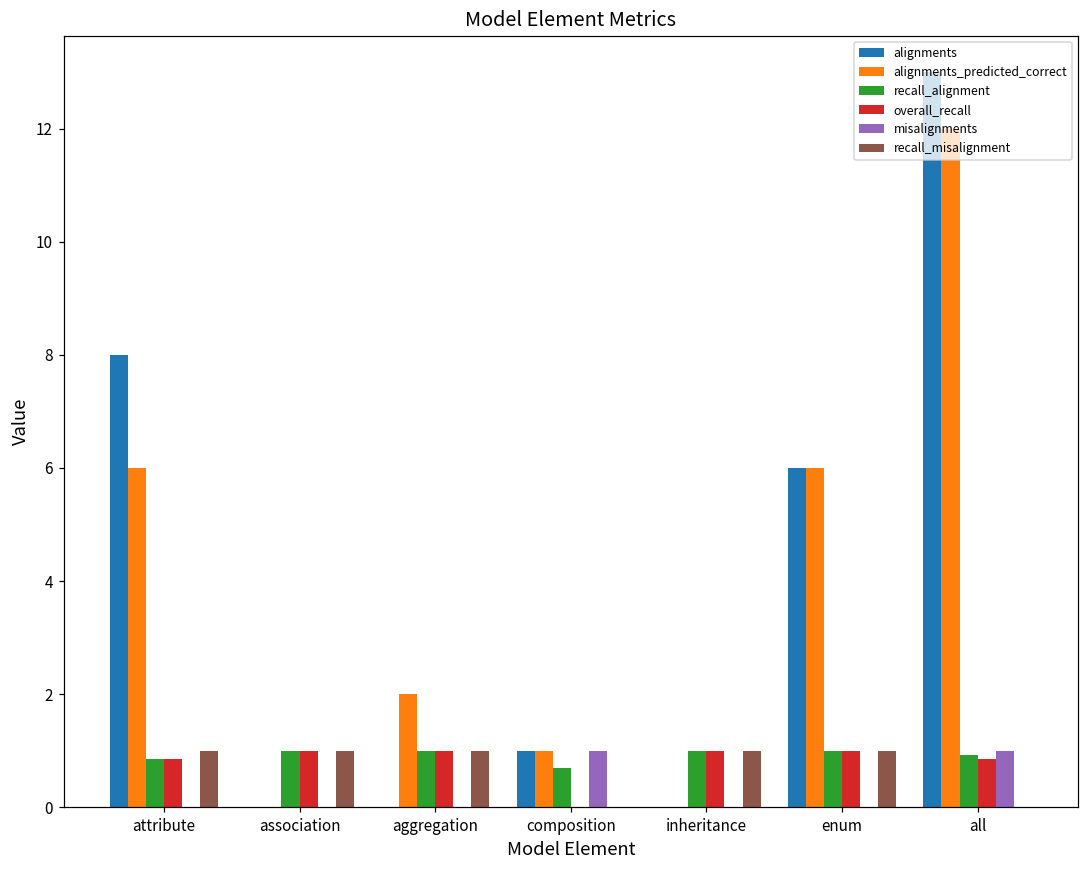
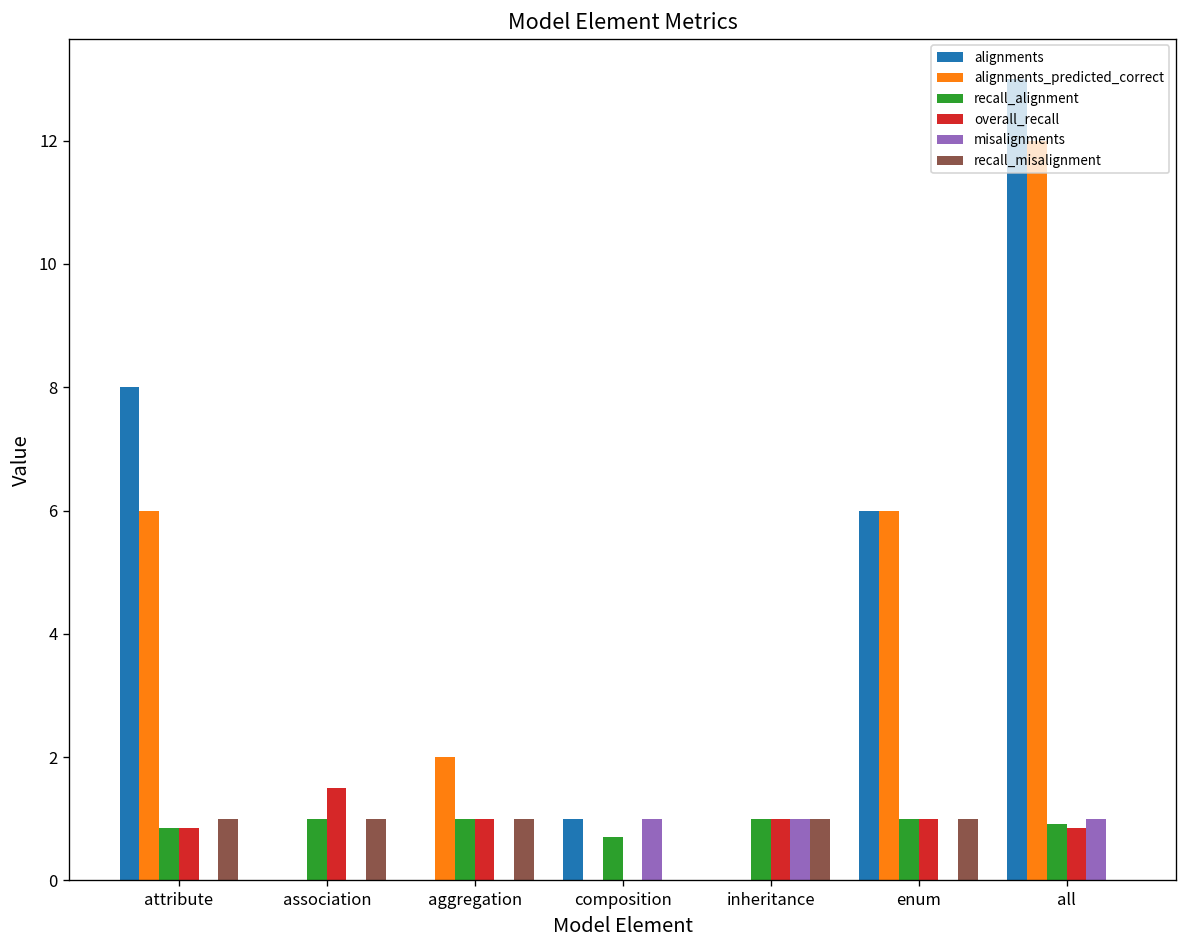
  {
    "alignments": {
      "attribute": 8.0,
      "association": 0.0,
      "aggregation": 0.0,
      "composition": 1.0,
      "inheritance": 0.0,
      "enum": 6.0
    },
    "alignments_predicted_correct": {
      "attribute": 6,
      "association": 0,
      "aggregation": 2,
-     "composition": 1,
+     "composition": 0,
      "inheritance": 0,
      "enum": 6
    },
    "recall_alignment": {
      "attribute": 0.9,
      "association": 1.0,
      "aggregation": 1.0,
      "composition": 0.7,
      "inheritance": 1.0,
      "enum": 1.0,
      "all": 0.9
    },
    "overall_recall": {
      "attribute": 0.9,
-     "association": 1.0,
+     "association": 1.5,
      "aggregation": 1.0,
      "composition": 0.0,
      "inheritance": 1.0,
      "enum": 1.0,
      "all": 0.9
    },
    "misalignments": {
      "attribute": 0,
      "association": 0,
      "aggregation": 0,
      "composition": 1,
-     "inheritance": 0,
+     "inheritance": 1,
      "enum": 0,
      "all": 1
    },
    "recall_misalignment": {
      "attribute": 1.0,
      "association": 1.0,
      "aggregation": 1.0,
      "composition": 0.0,
      "inheritance": 1.0,
      "enum": 1.0,
      "all": 0.0
    }
  }
